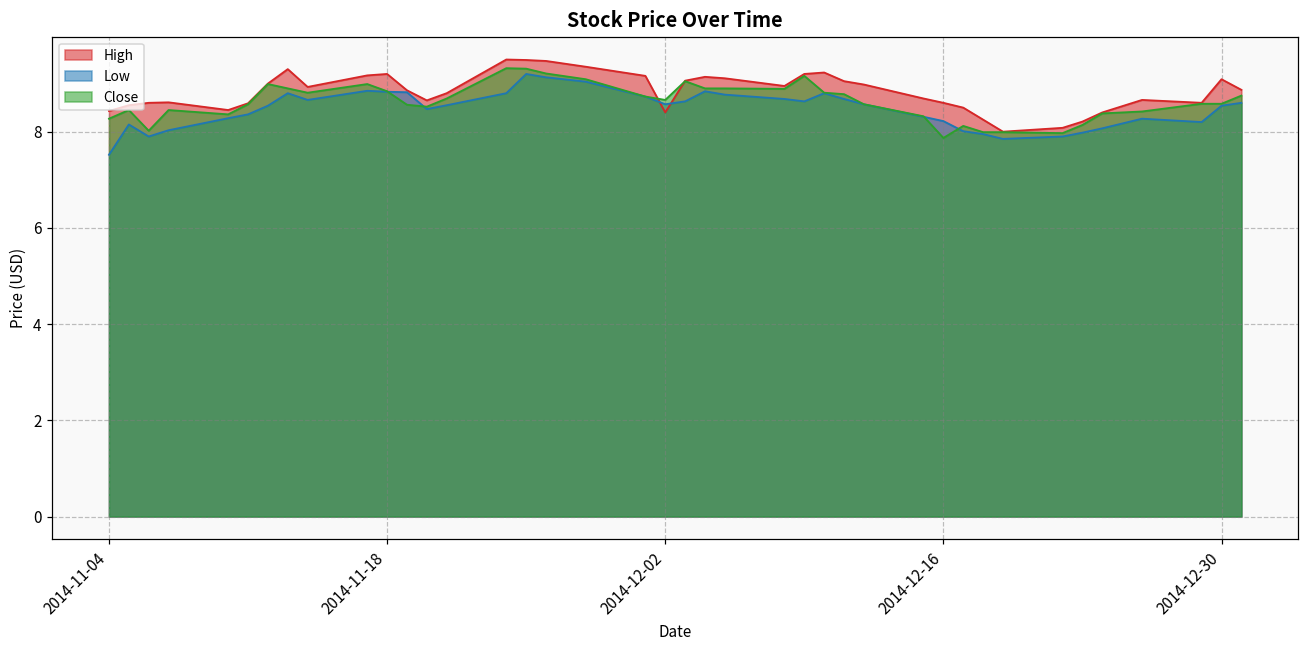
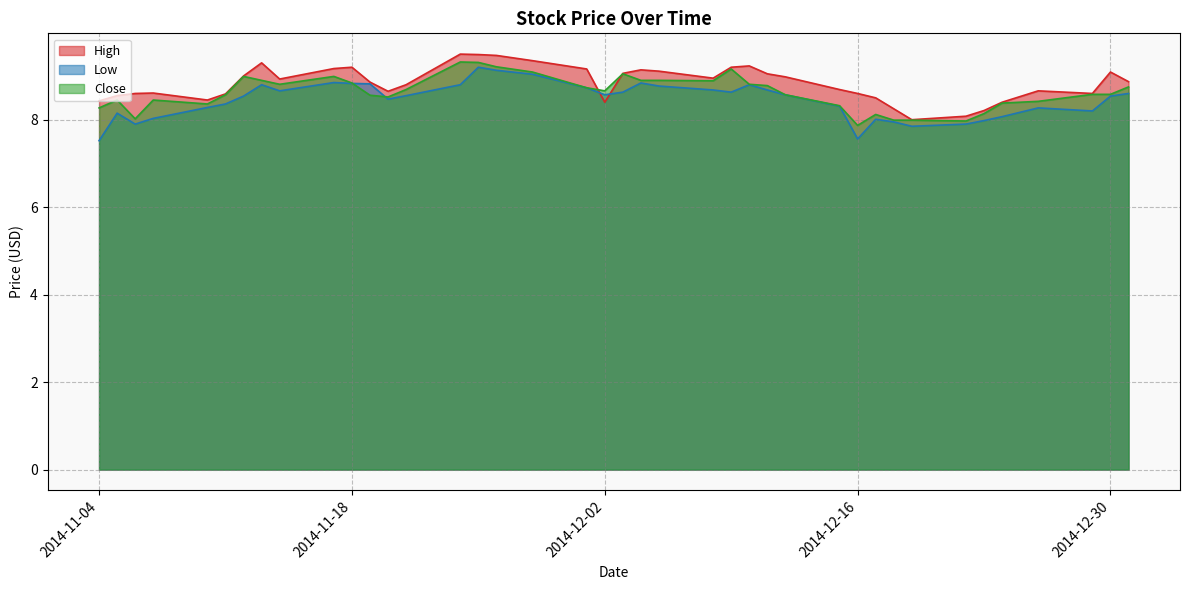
  {
    "High": {
      "2014-11-18": 9.2,
      "2014-12-02": 8.4,
      "2014-12-16": 8.6,
      "2014-12-30": 9.1
    },
    "Low": {
      "2014-11-04": 7.5,
      "2014-12-02": 8.6,
-     "2014-12-16": 8.2
+     "2014-12-16": 7.6
    },
    "Close": {
      "2014-11-04": 8.3,
      "2014-12-02": 8.7,
      "2014-12-16": 7.9
    }
  }
